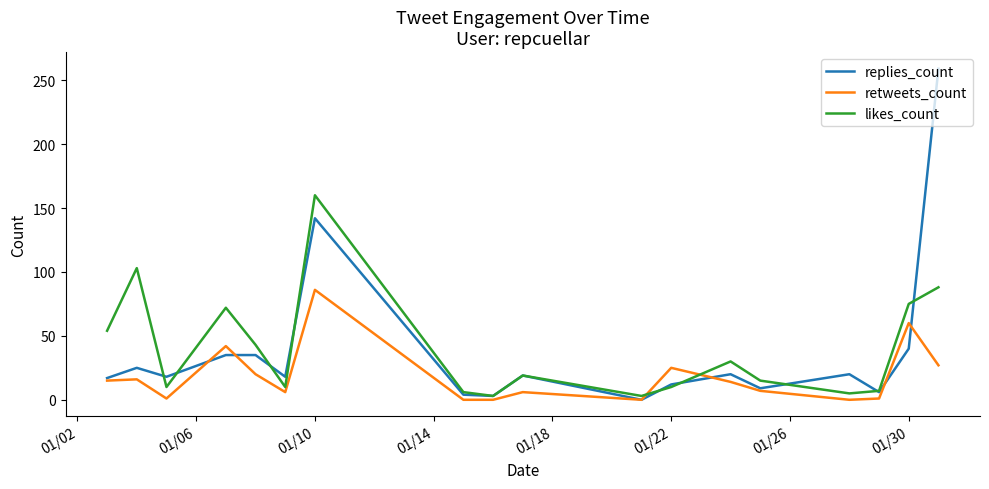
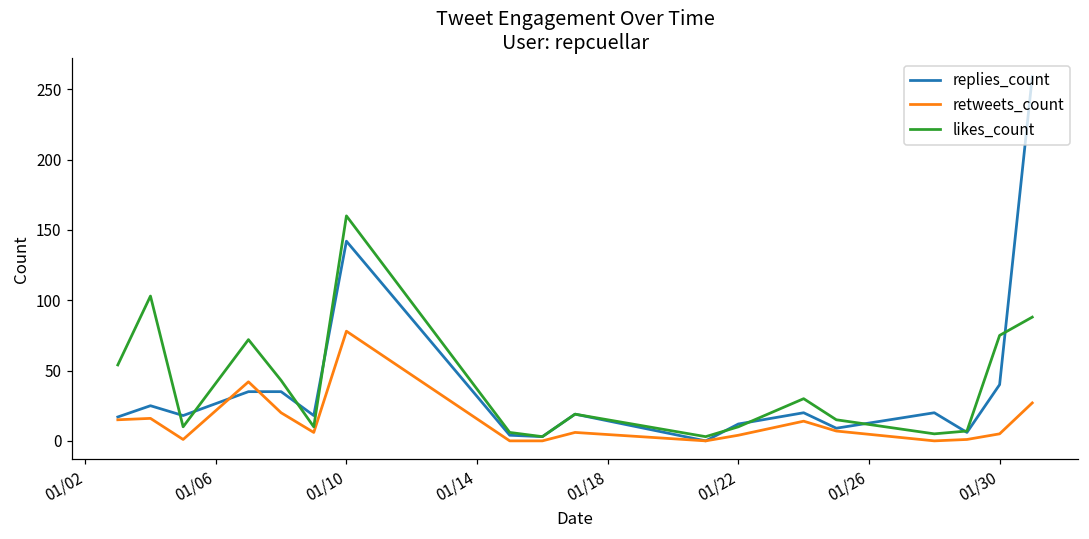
  {
    "replies_count": {
      "01/10": 142,
      "01/30": 40
    },
    "retweets_count": {
-     "01/10": 86,
-     "01/22": 25,
-     "01/30": 60
+     "01/10": 78,
+     "01/22": 4,
+     "01/30": 5
    },
    "likes_count": {
      "01/10": 160,
      "01/30": 75
    }
  }
